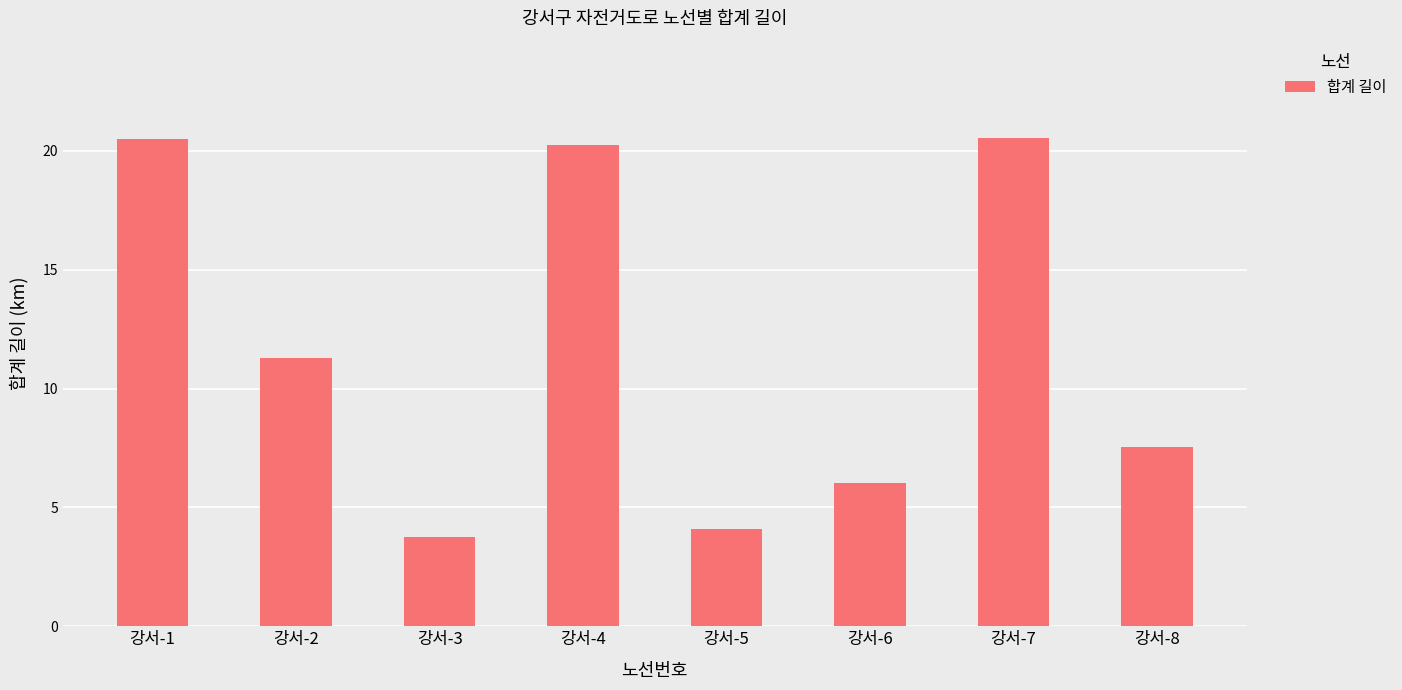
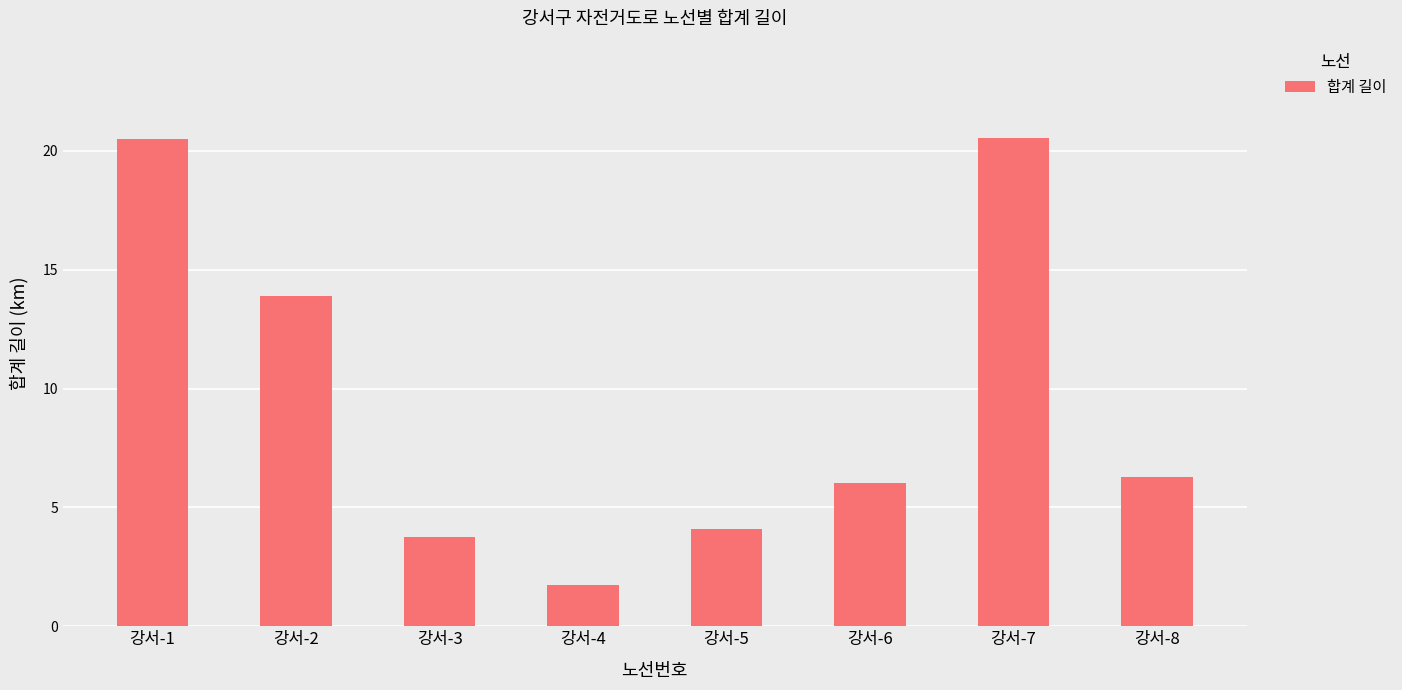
  {
    "강서-1": 20.5,
-   "강서-2": 11.3,
+   "강서-2": 13.9,
    "강서-3": 3.7,
-   "강서-4": 20.2,
+   "강서-4": 1.7,
    "강서-5": 4.1,
    "강서-6": 6.0,
    "강서-7": 20.5,
-   "강서-8": 7.5
+   "강서-8": 6.3
  }
